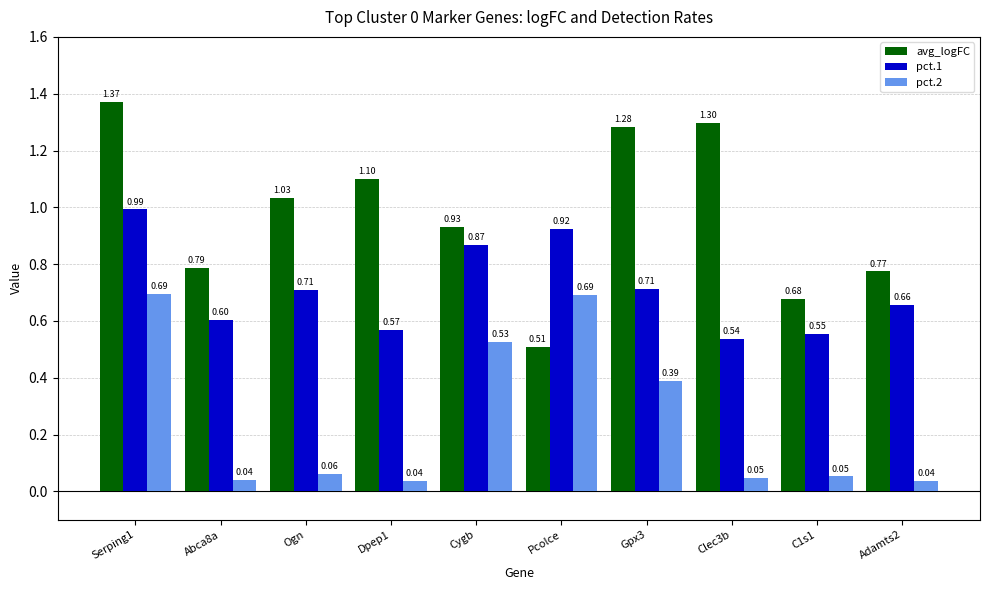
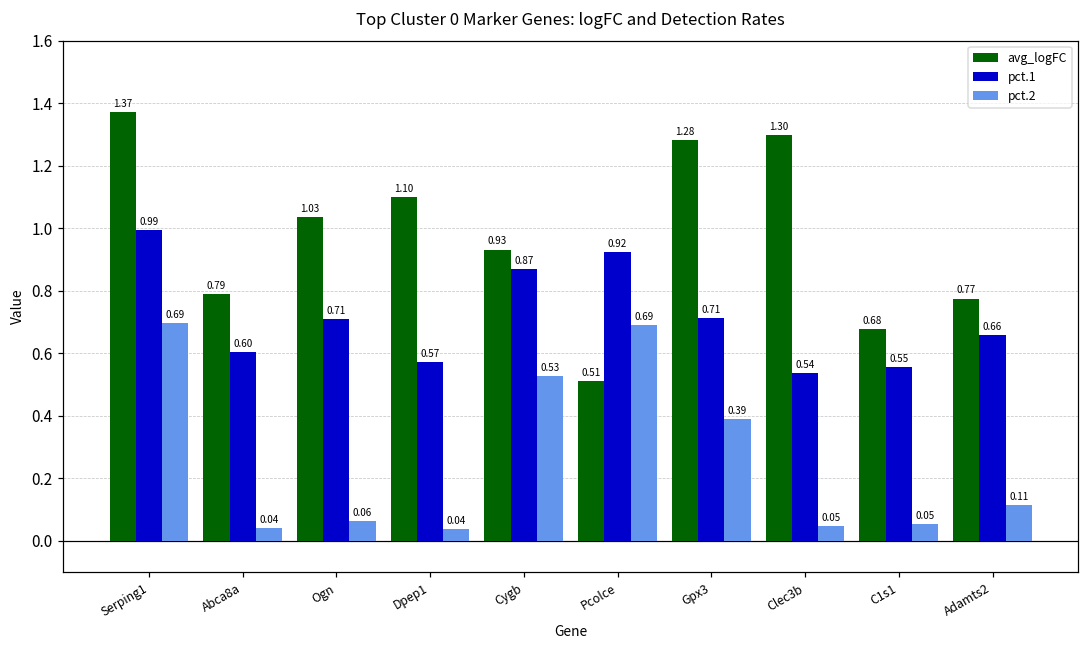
  {
    "avg_logFC": {
      "Serping1": 1.37,
      "Abca8a": 0.79,
      "Ogn": 1.03,
      "Dpep1": 1.10,
      "Cygb": 0.93,
      "Pcolce": 0.51,
      "Gpx3": 1.28,
      "Clec3b": 1.30,
      "C1s1": 0.68,
      "Adamts2": 0.77
    },
    "pct.1": {
      "Serping1": 0.99,
      "Abca8a": 0.60,
      "Ogn": 0.71,
      "Dpep1": 0.57,
      "Cygb": 0.87,
      "Pcolce": 0.92,
      "Gpx3": 0.71,
      "Clec3b": 0.54,
      "C1s1": 0.55,
      "Adamts2": 0.66
    },
    "pct.2": {
      "Serping1": 0.69,
      "Abca8a": 0.04,
      "Ogn": 0.06,
      "Dpep1": 0.04,
      "Cygb": 0.53,
      "Pcolce": 0.69,
      "Gpx3": 0.39,
      "Clec3b": 0.05,
      "C1s1": 0.05,
-     "Adamts2": 0.04
+     "Adamts2": 0.11
    }
  }
